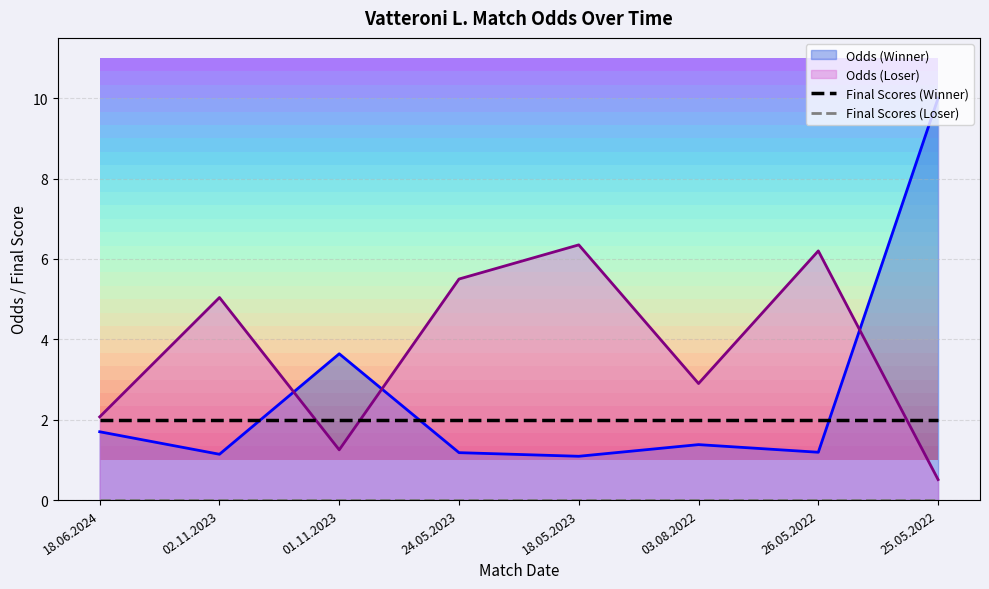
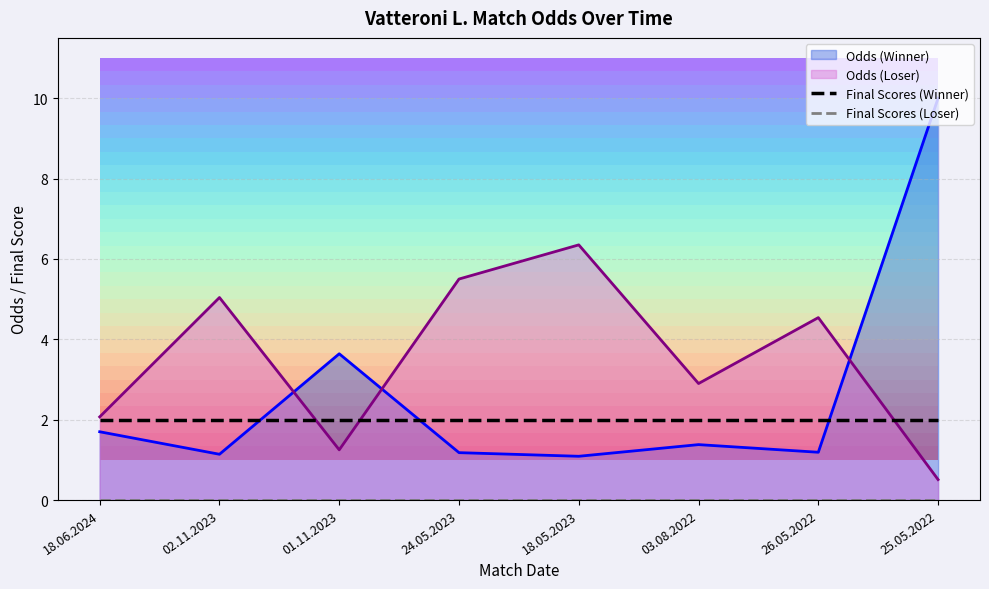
  {
    "Final Scores (Winner)": {
      "18.06.2024": 2.0,
      "02.11.2023": 2.0,
      "01.11.2023": 2.0,
      "24.05.2023": 2.0,
      "18.05.2023": 2.0,
      "03.08.2022": 2.0,
      "26.05.2022": 2.0,
      "25.05.2022": 2.0
    },
    "Final Scores (Loser)": {
      "18.06.2024": 0.0,
      "02.11.2023": 0.0,
      "01.11.2023": 0.0,
      "24.05.2023": 0.0,
      "18.05.2023": 0.0,
      "03.08.2022": 0.0,
      "26.05.2022": 0.0,
      "25.05.2022": 0.0
    },
    "Odds (Loser)": {
      "18.06.2024": 2.1,
      "01.11.2023": 1.3,
      "24.05.2023": 5.5,
      "03.08.2022": 2.9,
-     "26.05.2022": 6.2,
+     "26.05.2022": 4.5,
      "25.05.2022": 0.5
    }
  }
